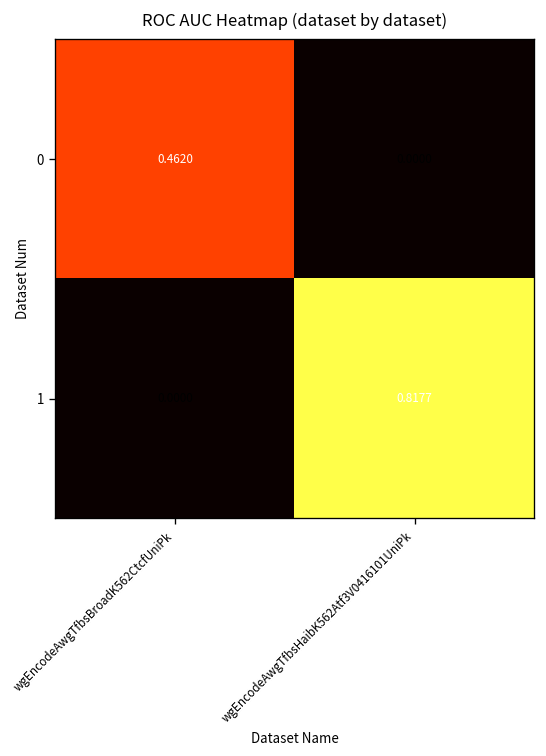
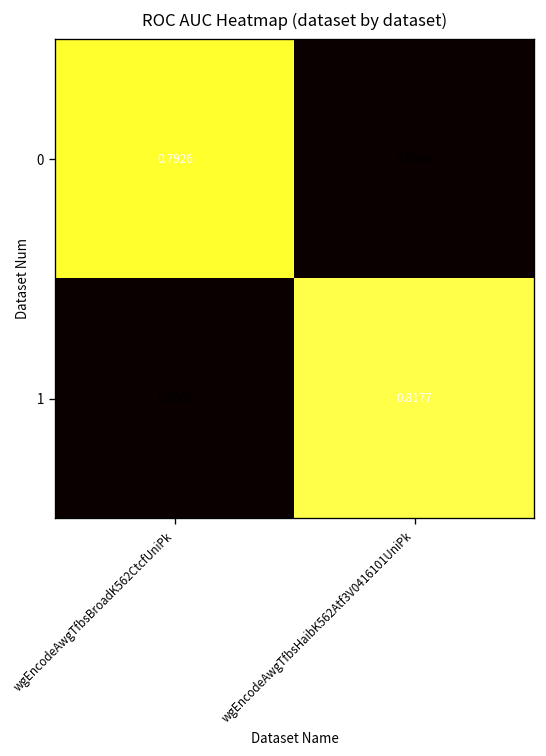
  {
    "0": {
-     "wgEncodeAwgTfbsBroadK562CtcfUniPk": 0.4620
+     "wgEncodeAwgTfbsBroadK562CtcfUniPk": 0.7926
    },
    "1": {
      "wgEncodeAwgTfbsHaibK562Atf3V0416101UniPk": 0.8177
    }
  }
